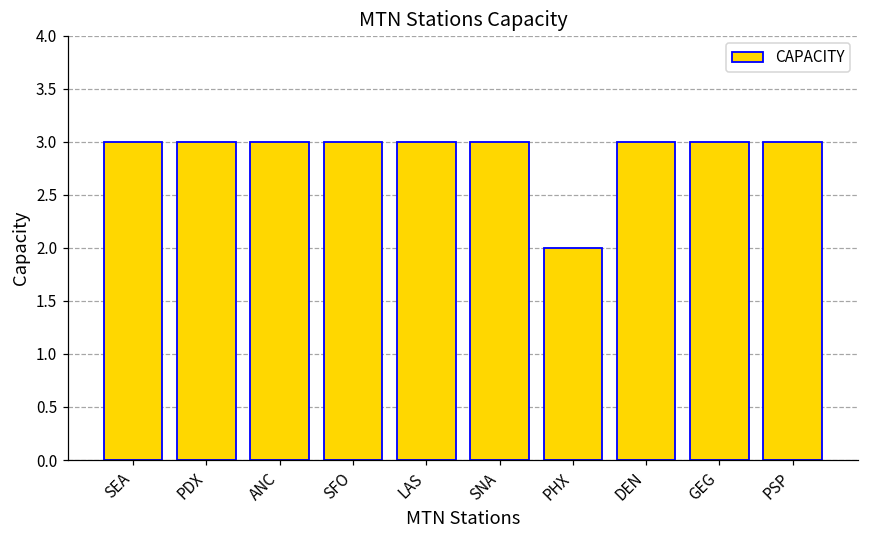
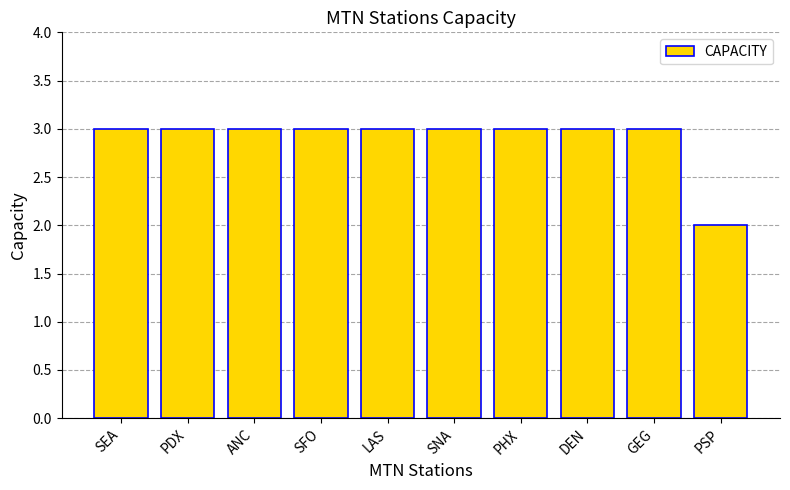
  {
    "SEA": 3,
    "PDX": 3,
    "ANC": 3,
    "SFO": 3,
    "LAS": 3,
    "SNA": 3,
-   "PHX": 2,
+   "PHX": 3,
    "DEN": 3,
    "GEG": 3,
-   "PSP": 3
+   "PSP": 2
  }
